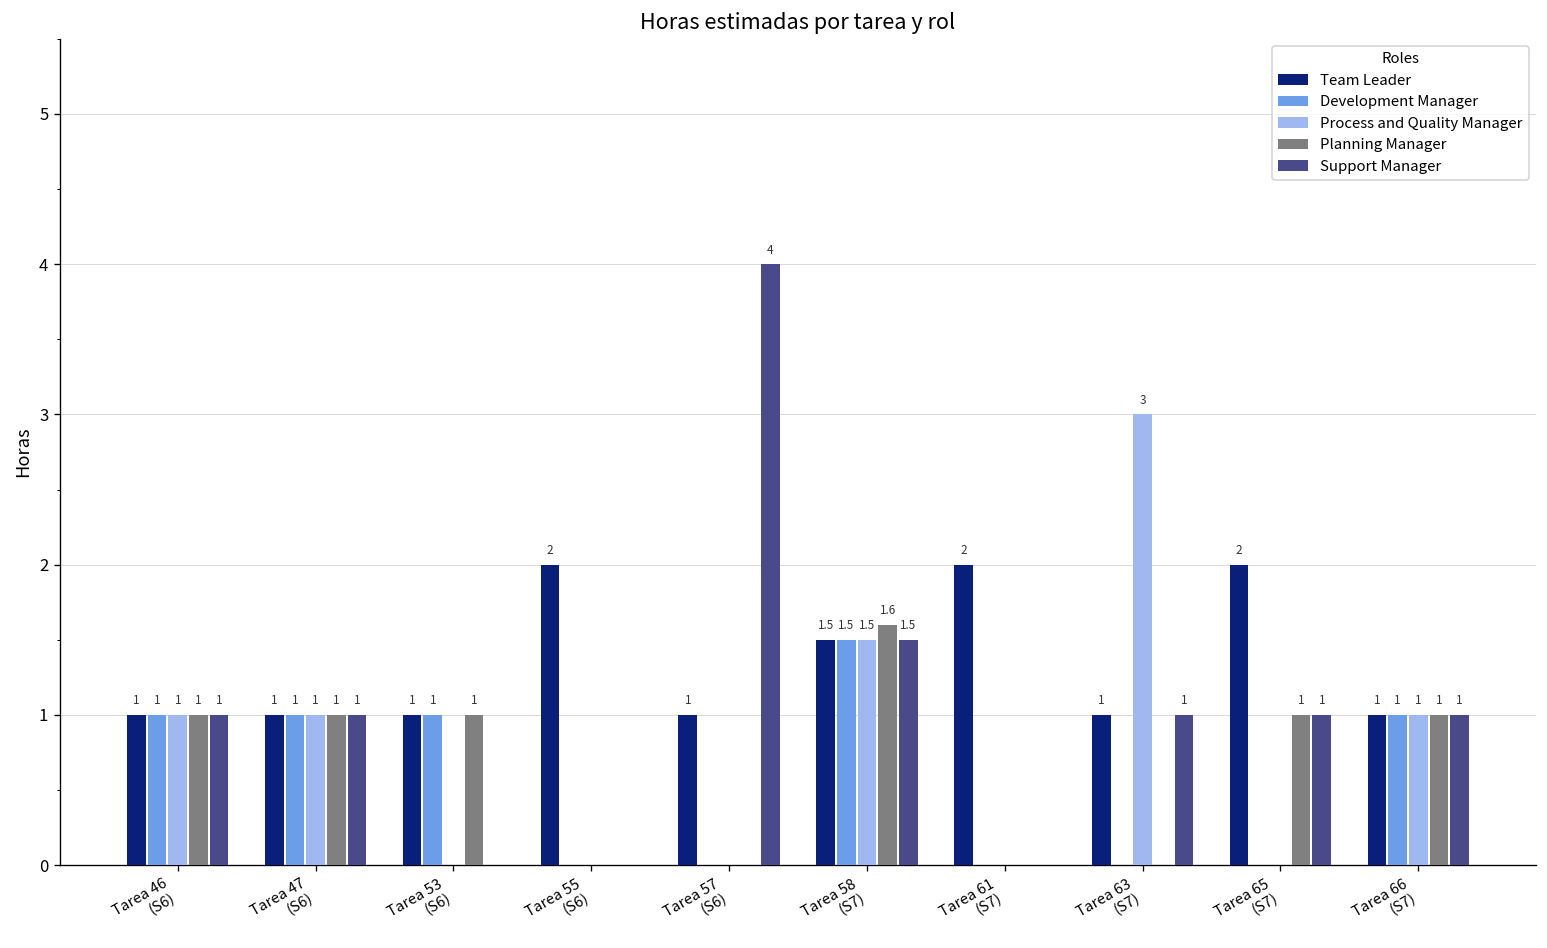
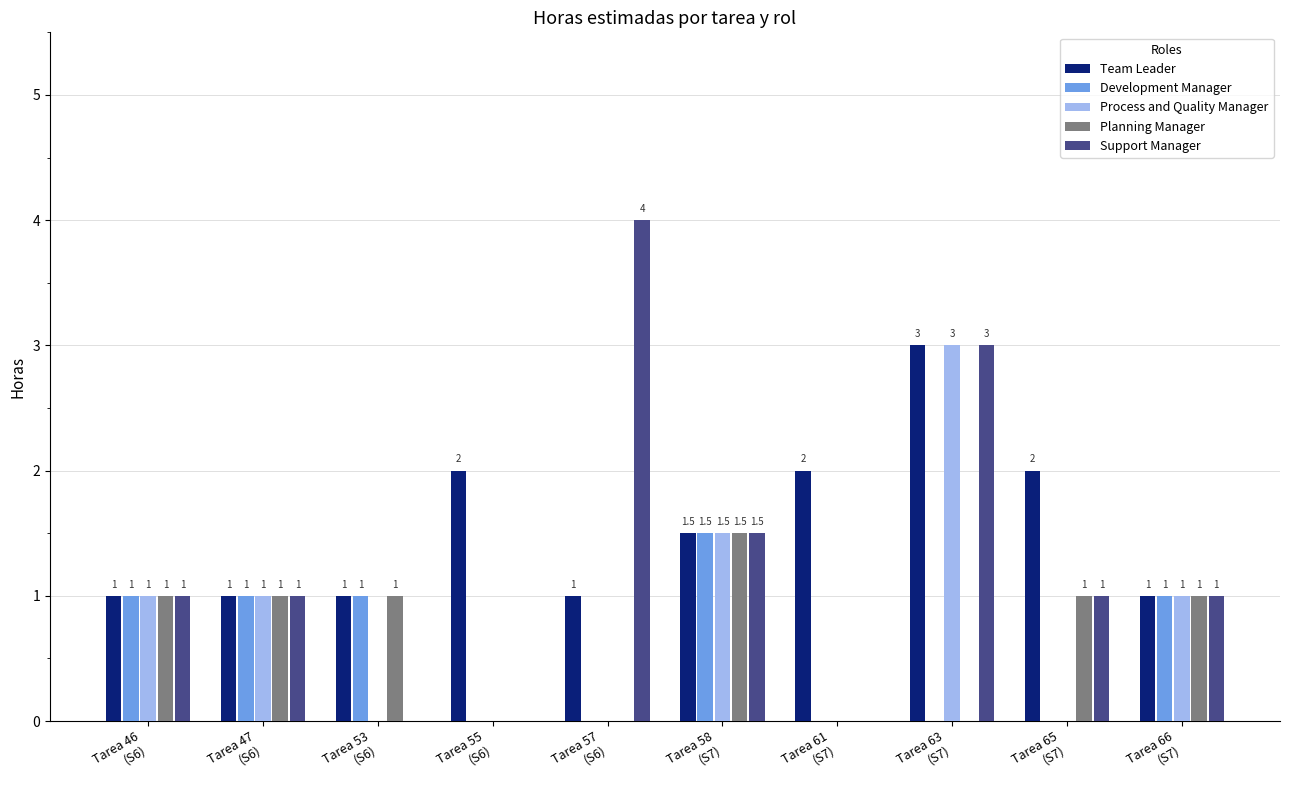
  {
    "Team Leader": {
      "Tarea 46 (S6)": 1,
      "Tarea 47 (S6)": 1,
      "Tarea 53 (S6)": 1,
      "Tarea 55 (S6)": 2,
      "Tarea 57 (S6)": 1,
      "Tarea 58 (S7)": 1.5,
      "Tarea 61 (S7)": 2,
-     "Tarea 63 (S7)": 1,
+     "Tarea 63 (S7)": 3,
      "Tarea 65 (S7)": 2,
      "Tarea 66 (S7)": 1
    },
    "Development Manager": {
      "Tarea 46 (S6)": 1,
      "Tarea 47 (S6)": 1,
      "Tarea 53 (S6)": 1,
      "Tarea 58 (S7)": 1.5,
      "Tarea 66 (S7)": 1
    },
    "Process and Quality Manager": {
      "Tarea 46 (S6)": 1,
      "Tarea 47 (S6)": 1,
      "Tarea 58 (S7)": 1.5,
      "Tarea 63 (S7)": 3,
      "Tarea 66 (S7)": 1
    },
    "Planning Manager": {
      "Tarea 46 (S6)": 1,
      "Tarea 47 (S6)": 1,
      "Tarea 53 (S6)": 1,
-     "Tarea 58 (S7)": 1.6,
+     "Tarea 58 (S7)": 1.5,
      "Tarea 65 (S7)": 1,
      "Tarea 66 (S7)": 1
    },
    "Support Manager": {
      "Tarea 46 (S6)": 1,
      "Tarea 47 (S6)": 1,
      "Tarea 57 (S6)": 4,
      "Tarea 58 (S7)": 1.5,
-     "Tarea 63 (S7)": 1,
+     "Tarea 63 (S7)": 3,
      "Tarea 65 (S7)": 1,
      "Tarea 66 (S7)": 1
    }
  }
